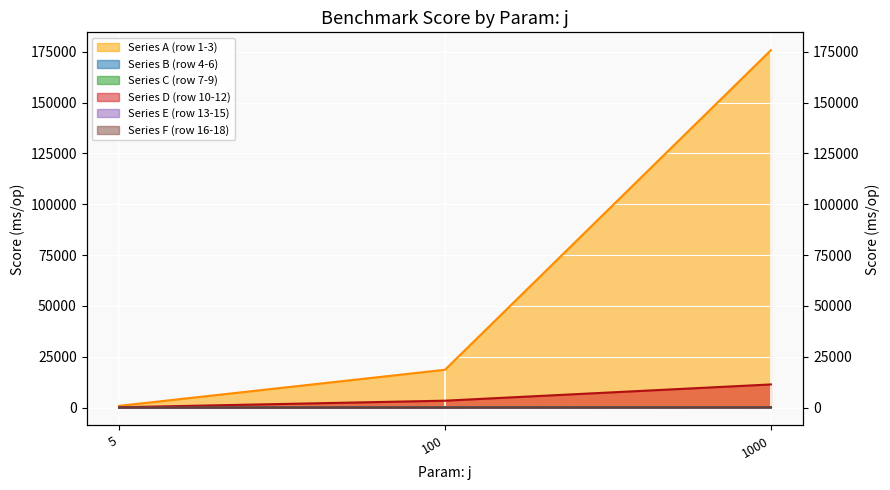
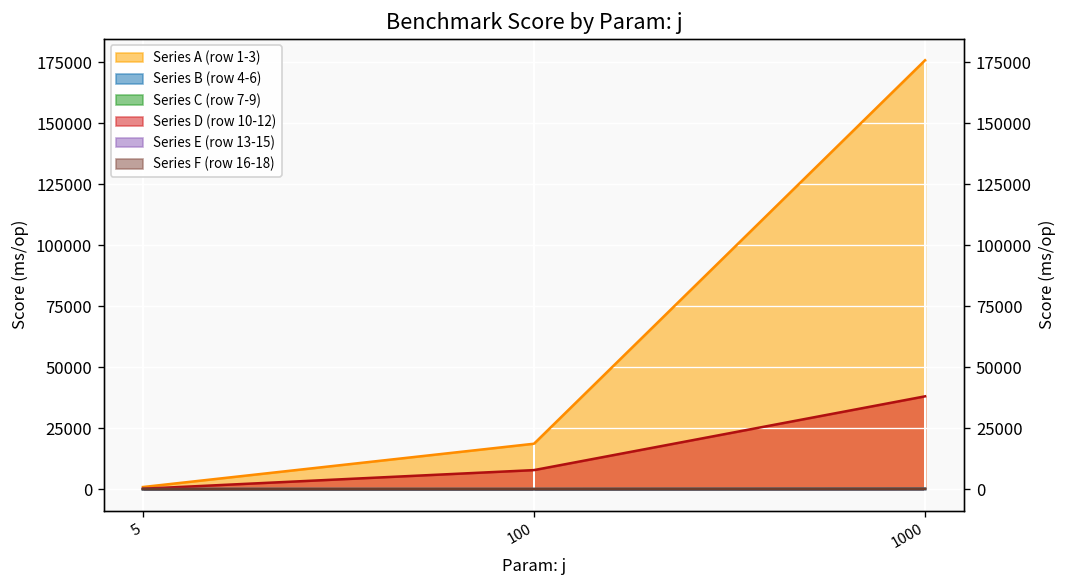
  {
    "Series A (row 1-3)": {
      "100": 19000,
      "1000": 176000
    },
    "Series D (row 10-12)": {
-     "100": 3000,
-     "1000": 11000
+     "100": 8000,
+     "1000": 38000
    }
  }
